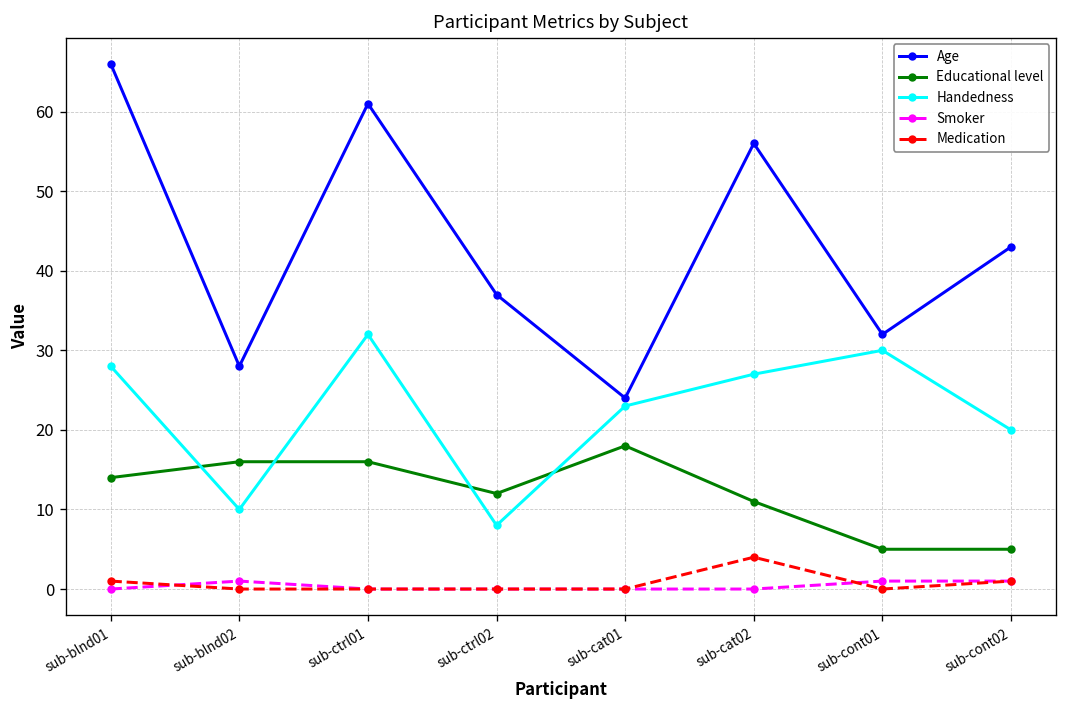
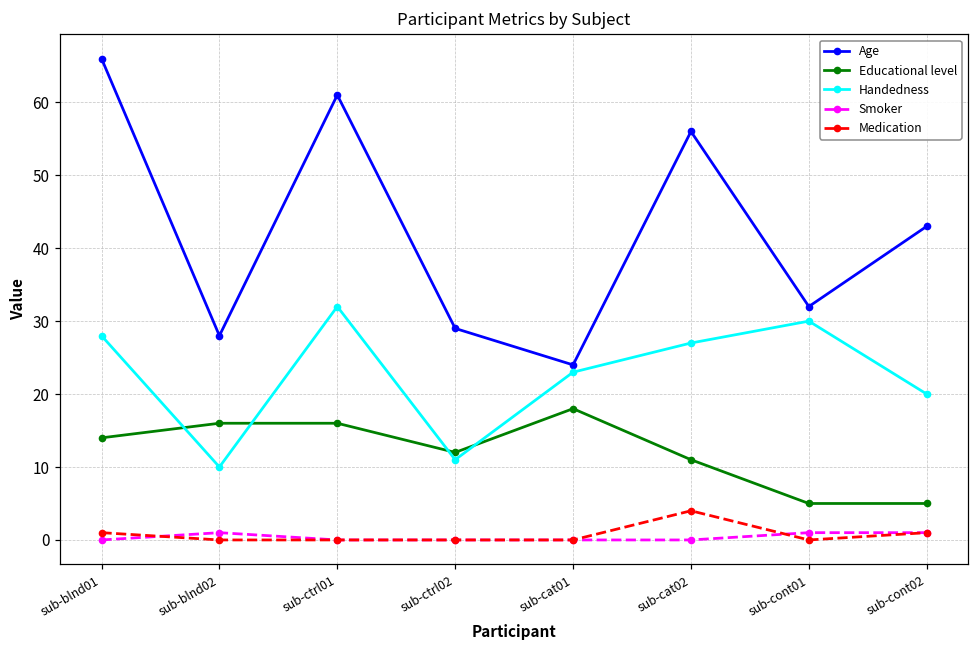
  {
    "Age": {
      "sub-blnd01": 66,
      "sub-blnd02": 28,
      "sub-ctrl01": 61,
-     "sub-ctrl02": 37,
+     "sub-ctrl02": 29,
      "sub-cat01": 24,
      "sub-cat02": 56,
      "sub-cont01": 32,
      "sub-cont02": 43
    },
    "Educational level": {
      "sub-blnd01": 14,
      "sub-blnd02": 16,
      "sub-ctrl01": 16,
      "sub-ctrl02": 12,
      "sub-cat01": 18,
      "sub-cat02": 11,
      "sub-cont01": 5,
      "sub-cont02": 5
    },
    "Handedness": {
      "sub-blnd01": 28,
      "sub-blnd02": 10,
      "sub-ctrl01": 32,
-     "sub-ctrl02": 8,
+     "sub-ctrl02": 11,
      "sub-cat01": 23,
      "sub-cat02": 27,
      "sub-cont01": 30,
      "sub-cont02": 20
    },
    "Smoker": {
      "sub-blnd01": 0,
      "sub-blnd02": 1,
      "sub-cat02": 0,
      "sub-cont01": 1
    },
    "Medication": {
      "sub-blnd01": 1,
      "sub-blnd02": 0,
      "sub-cat02": 4,
      "sub-cont01": 0
    }
  }
